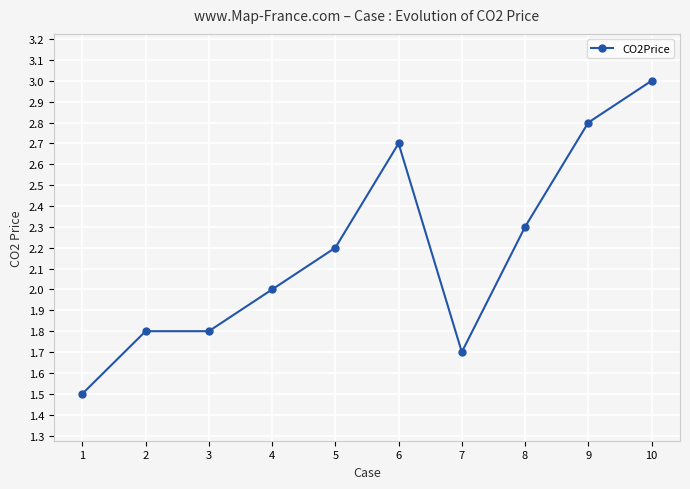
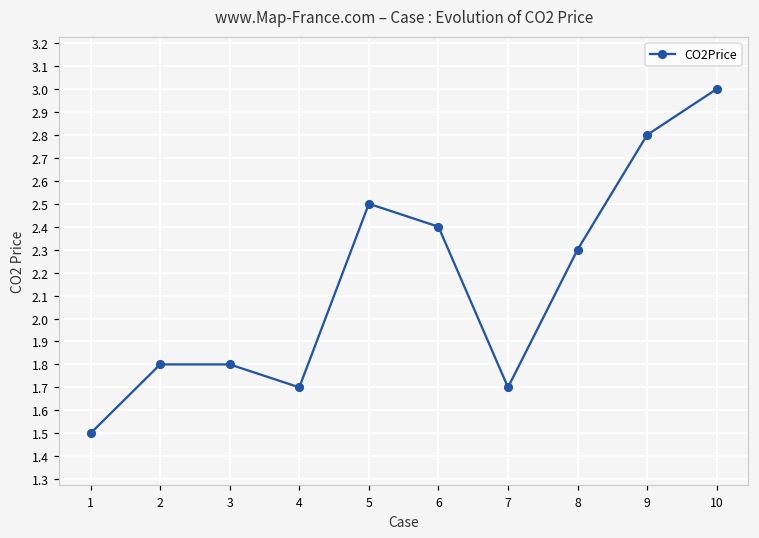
  {
    "1": 1.5,
    "2": 1.8,
    "3": 1.8,
-   "4": 2.0,
-   "5": 2.2,
-   "6": 2.7,
+   "4": 1.7,
+   "5": 2.5,
+   "6": 2.4,
    "7": 1.7,
    "8": 2.3,
    "9": 2.8,
    "10": 3.0
  }
